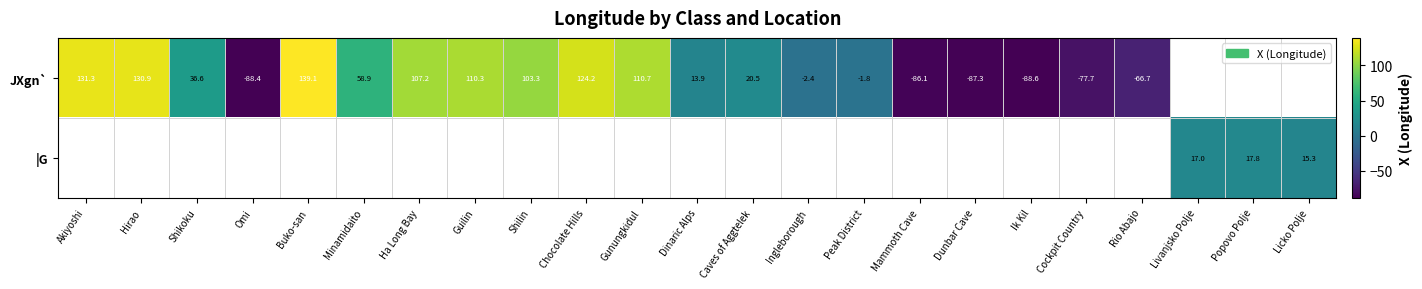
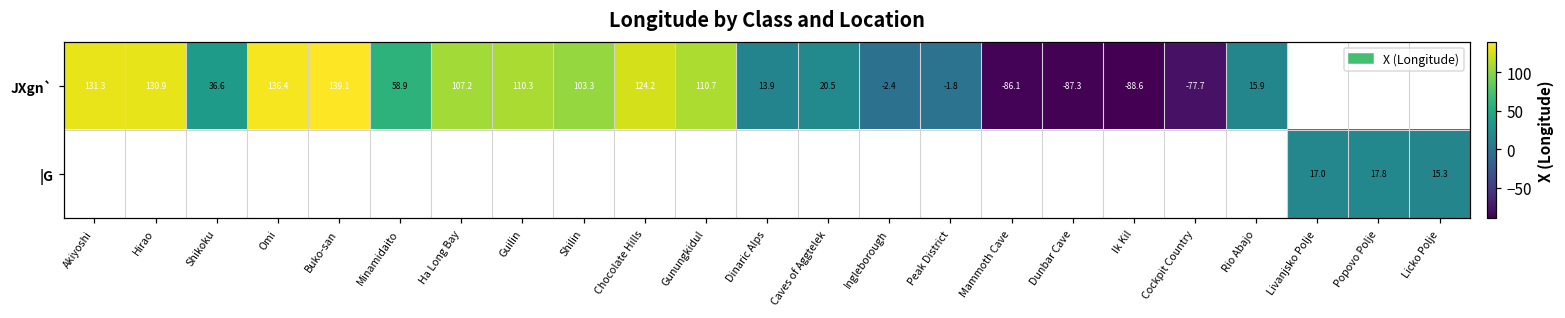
  {
    "JXgn`": {
      "Akiyoshi": 131.3,
      "Hirao": 130.9,
      "Shikoku": 36.6,
-     "Omi": -88.4,
+     "Omi": 136.4,
      "Buko-san": 139.1,
      "Minamidaito": 58.9,
      "Ha Long Bay": 107.2,
      "Guilin": 110.3,
      "Shilin": 103.3,
      "Chocolate Hills": 124.2,
      "Gunungkidul": 110.7,
      "Dinaric Alps": 13.9,
      "Caves of Aggtelek": 20.5,
      "Ingleborough": -2.4,
      "Peak District": -1.8,
      "Mammoth Cave": -86.1,
      "Dunbar Cave": -87.3,
      "Ik Kil": -88.6,
      "Cockpit Country": -77.7,
-     "Rio Abajo": -66.7
+     "Rio Abajo": 15.9
    },
    "|G": {
      "Livanjsko Polje": 17.0,
      "Popovo Polje": 17.8,
      "Licko Polje": 15.3
    }
  }
